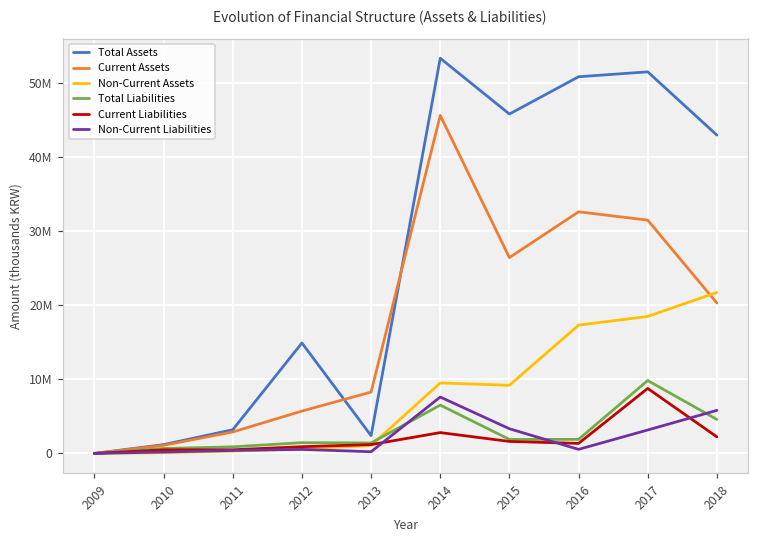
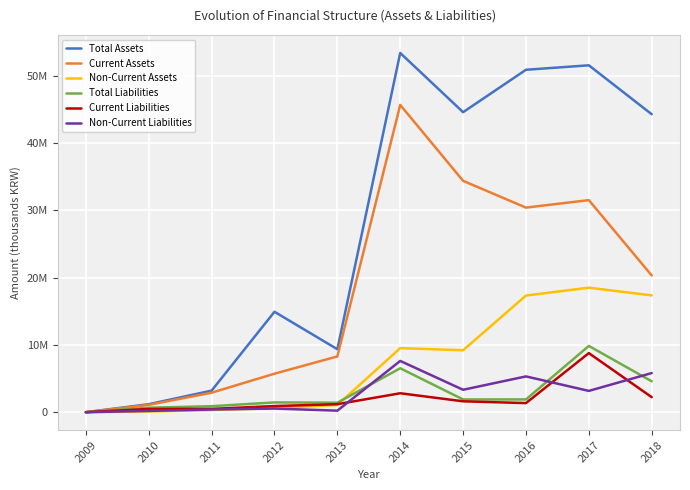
  {
    "Total Assets": {
      "2012": 15000000,
-     "2013": 2000000,
+     "2013": 9000000,
      "2014": 53000000,
-     "2015": 46000000,
+     "2015": 45000000,
      "2016": 51000000,
      "2017": 52000000,
-     "2018": 43000000
+     "2018": 44000000
    },
    "Current Assets": {
      "2012": 6000000,
      "2013": 8000000,
      "2014": 46000000,
-     "2015": 26000000,
-     "2016": 33000000,
+     "2015": 34000000,
+     "2016": 30000000,
      "2017": 32000000,
      "2018": 20000000
    },
    "Non-Current Assets": {
      "2014": 10000000,
      "2015": 9000000,
      "2016": 17000000,
      "2017": 19000000,
-     "2018": 22000000
+     "2018": 17000000
    },
    "Total Liabilities": {
      "2011": 1000000,
      "2012": 1000000,
      "2014": 7000000,
      "2016": 2000000,
      "2017": 10000000,
      "2018": 5000000
    },
    "Current Liabilities": {
      "2014": 3000000,
      "2016": 1000000,
      "2017": 9000000,
      "2018": 2000000
    },
    "Non-Current Liabilities": {
      "2013": 0,
      "2014": 8000000,
      "2015": 3000000,
-     "2016": 1000000,
+     "2016": 5000000,
      "2017": 3000000,
      "2018": 6000000
    }
  }
